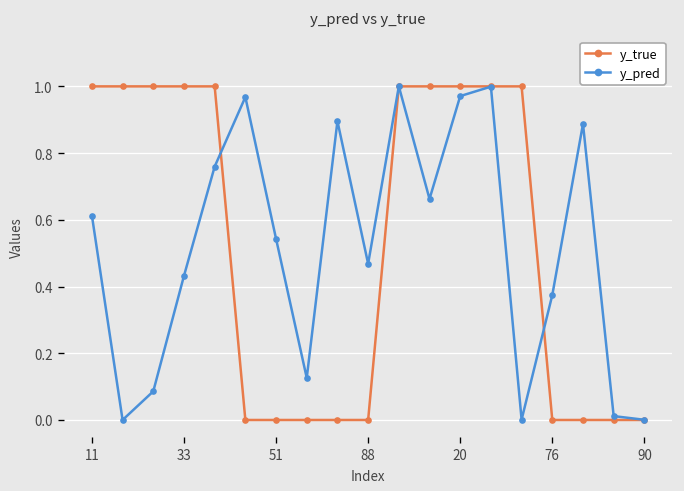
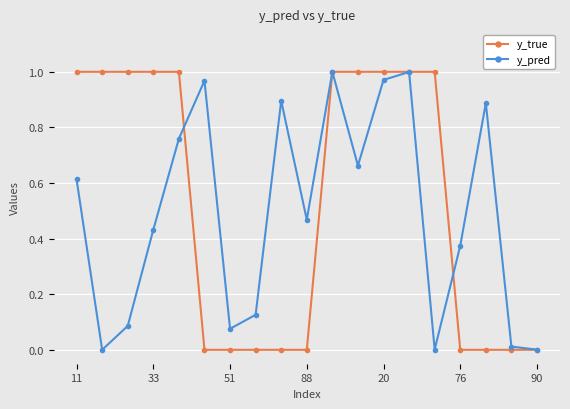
  {
    "y_true": {
      "33": 1.00,
      "51": 0.00,
      "88": 0.00,
      "20": 1.00,
      "76": 0.00
    },
    "y_pred": {
      "33": 0.43,
-     "51": 0.54,
+     "51": 0.08,
      "88": 0.47,
      "20": 0.97,
      "76": 0.37
    }
  }
